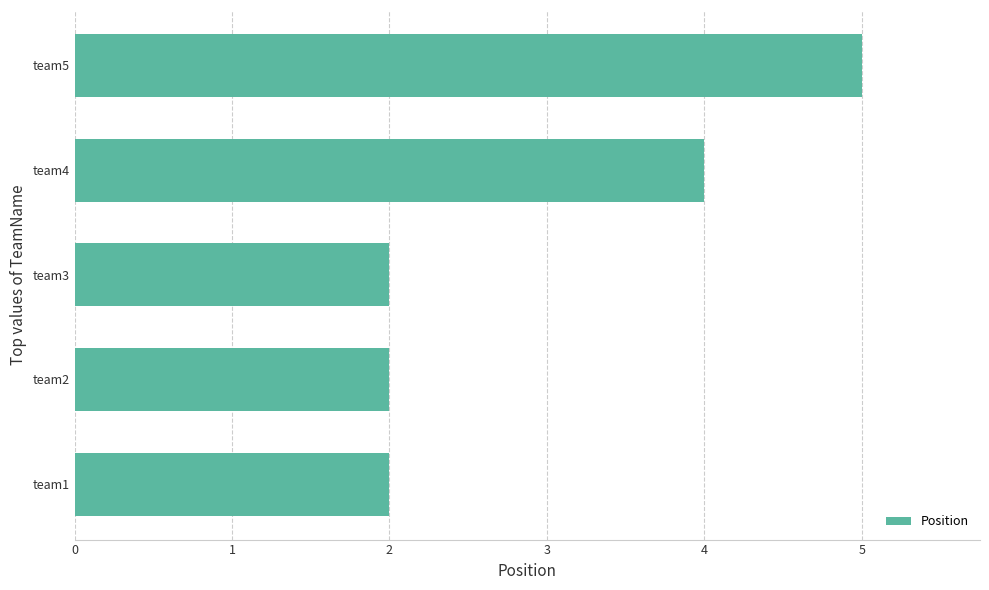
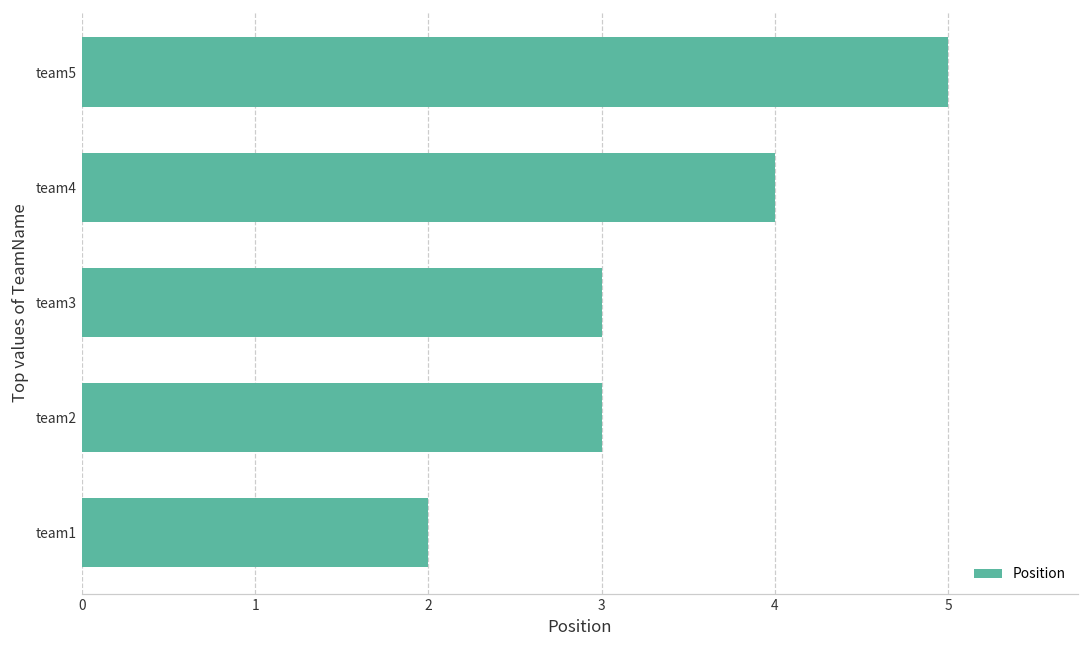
  {
    "team5": 5,
    "team4": 4,
-   "team3": 2,
-   "team2": 2,
+   "team3": 3,
+   "team2": 3,
    "team1": 2
  }
